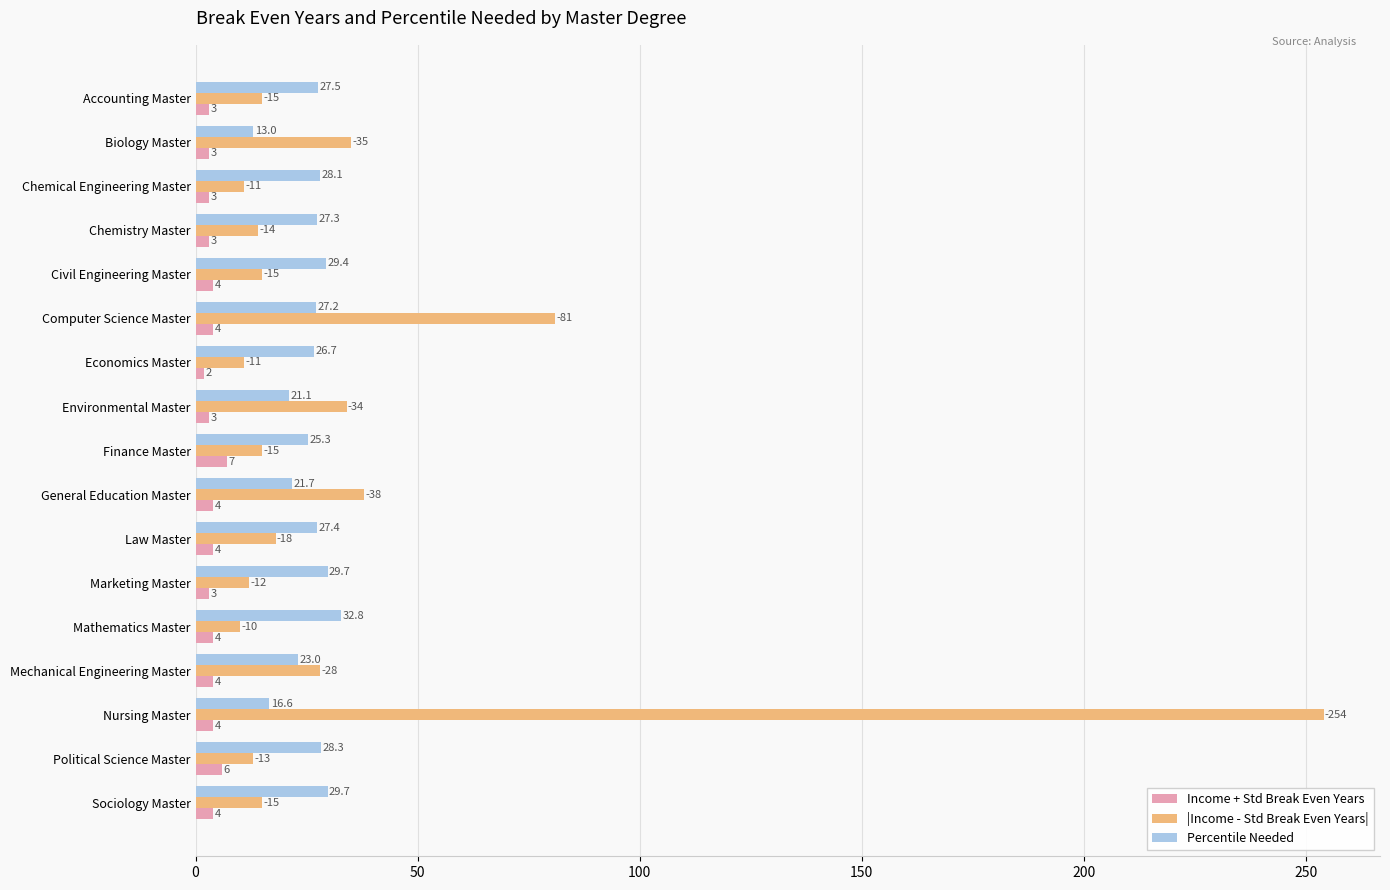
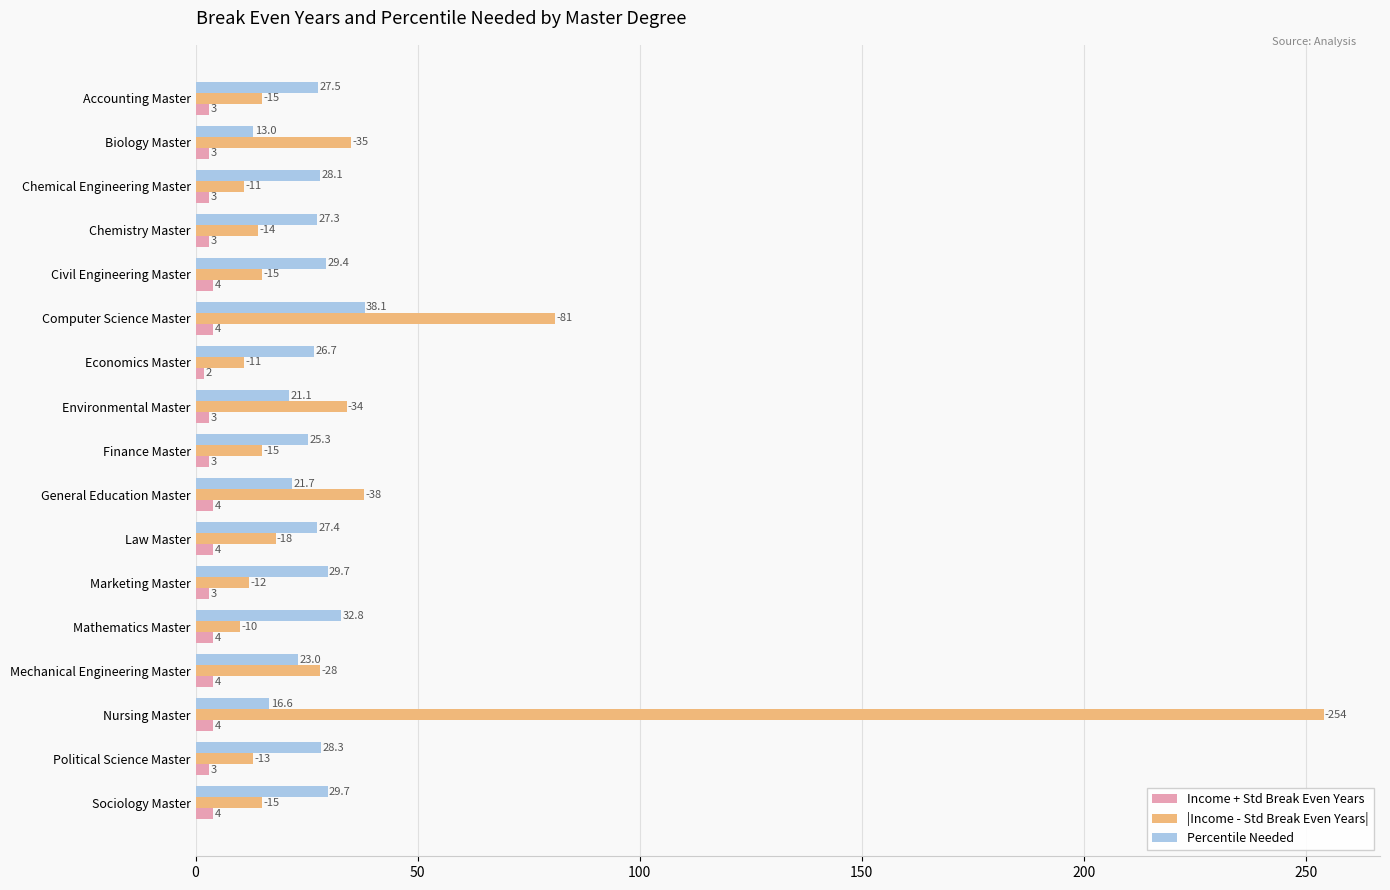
  {
    "Income + Std Break Even Years": {
      "Accounting Master": 3,
      "Biology Master": 3,
      "Chemical Engineering Master": 3,
      "Chemistry Master": 3,
      "Civil Engineering Master": 4,
      "Computer Science Master": 4,
      "Economics Master": 2,
      "Environmental Master": 3,
-     "Finance Master": 7,
+     "Finance Master": 3,
      "General Education Master": 4,
      "Law Master": 4,
      "Marketing Master": 3,
      "Mathematics Master": 4,
      "Mechanical Engineering Master": 4,
      "Nursing Master": 4,
-     "Political Science Master": 6,
+     "Political Science Master": 3,
      "Sociology Master": 4
    },
    "Percentile Needed": {
      "Accounting Master": 27.5,
      "Biology Master": 13.0,
      "Chemical Engineering Master": 28.1,
      "Chemistry Master": 27.3,
      "Civil Engineering Master": 29.4,
-     "Computer Science Master": 27.2,
+     "Computer Science Master": 38.1,
      "Economics Master": 26.7,
      "Environmental Master": 21.1,
      "Finance Master": 25.3,
      "General Education Master": 21.7,
      "Law Master": 27.4,
      "Marketing Master": 29.7,
      "Mathematics Master": 32.8,
      "Mechanical Engineering Master": 23.0,
      "Nursing Master": 16.6,
      "Political Science Master": 28.3,
      "Sociology Master": 29.7
    }
  }
